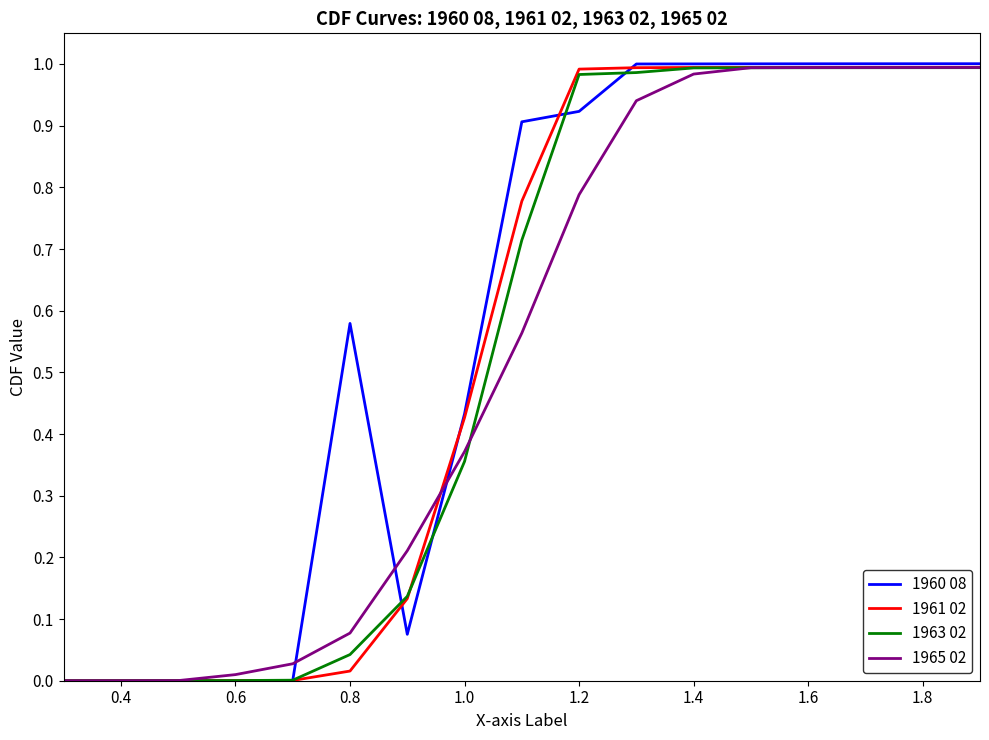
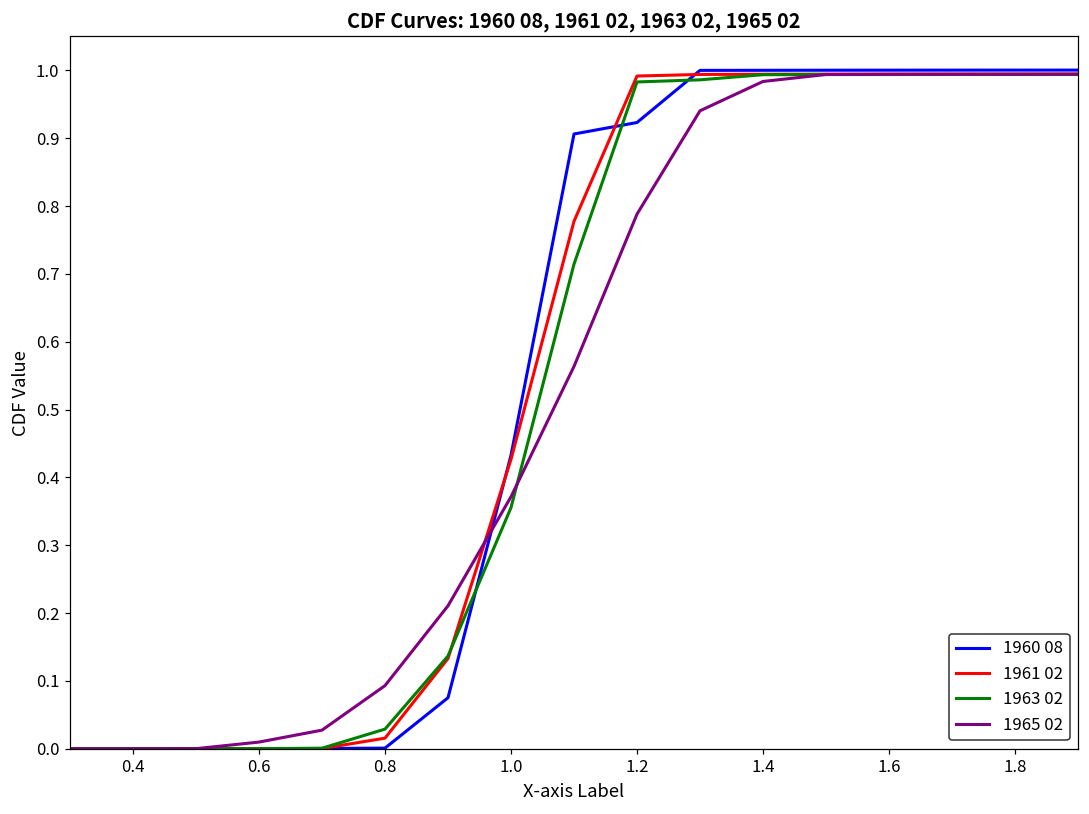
  {
    "1960 08": {
-     "0.8": 0.58,
+     "0.8": 0.00,
      "1.0": 0.43,
      "1.2": 0.92,
      "1.4": 1.00,
      "1.6": 1.00,
      "1.8": 1.00
    },
    "1961 02": {
      "0.8": 0.02,
      "1.0": 0.43,
      "1.2": 0.99
    },
    "1963 02": {
-     "0.8": 0.04,
+     "0.8": 0.03,
      "1.0": 0.36,
      "1.2": 0.98
    },
    "1965 02": {
      "0.6": 0.01,
-     "0.8": 0.08,
+     "0.8": 0.09,
      "1.0": 0.37,
      "1.2": 0.79,
      "1.4": 0.98
    }
  }
